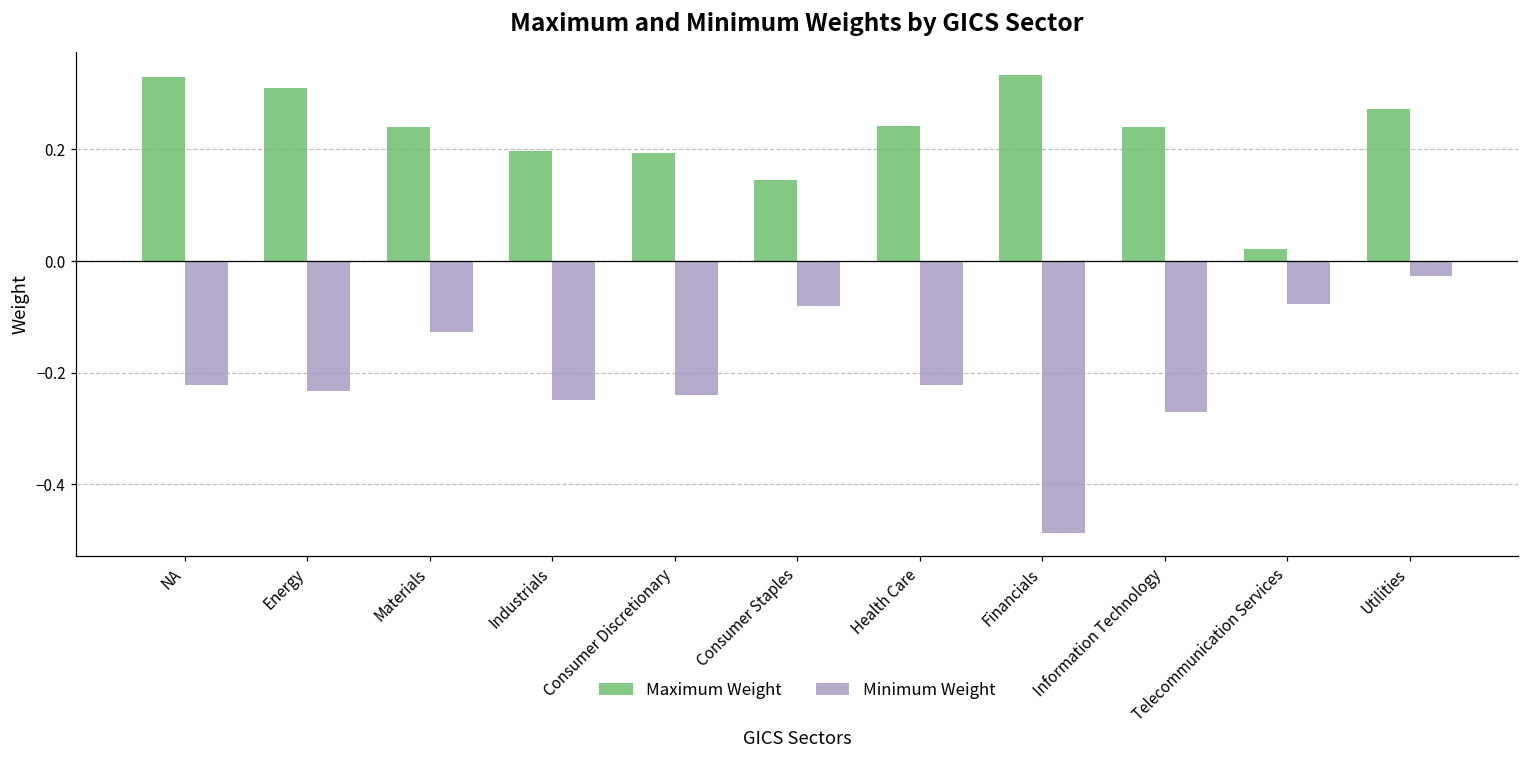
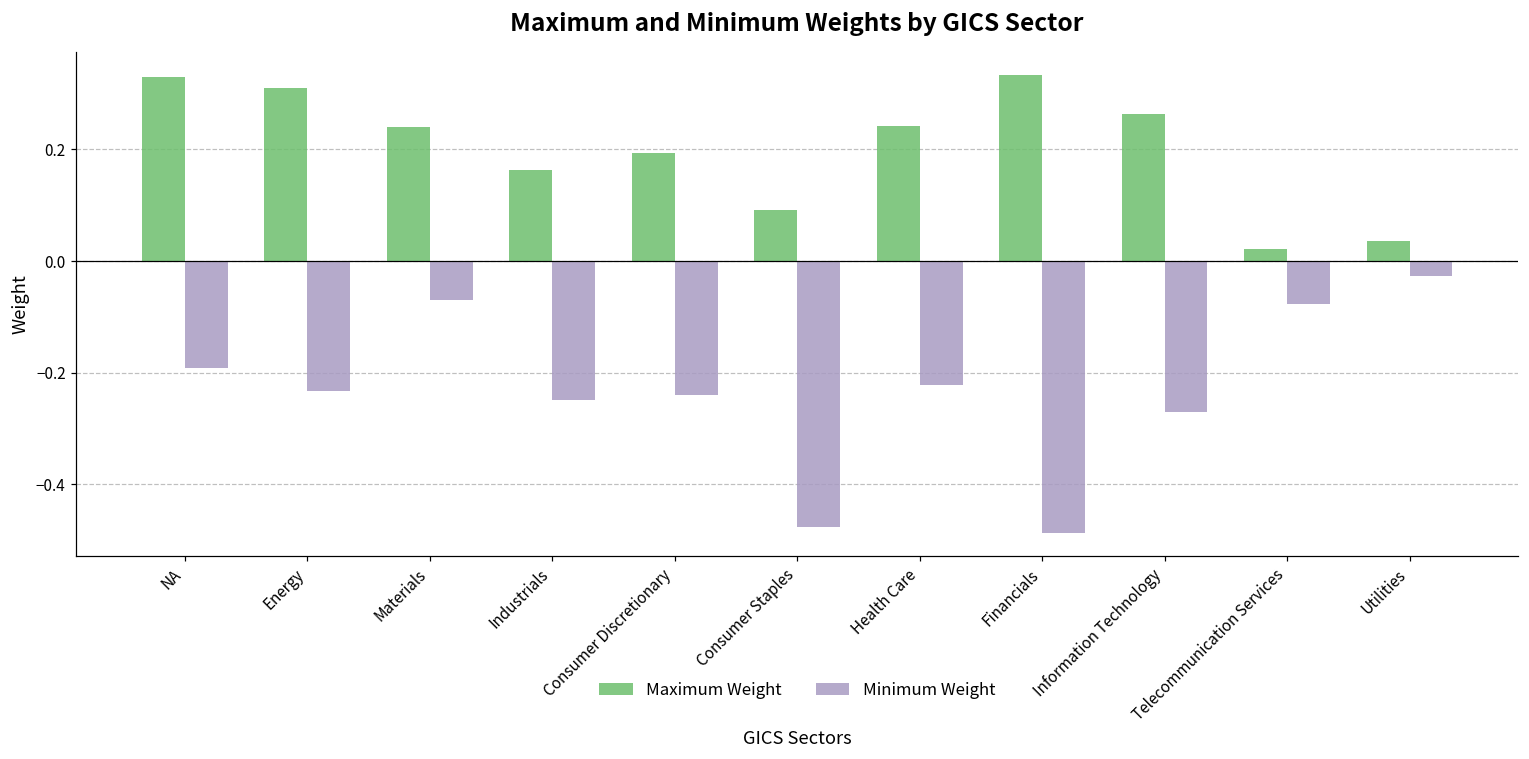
  {
    "Maximum Weight": {
      "NA": 0.33,
      "Energy": 0.31,
      "Materials": 0.24,
-     "Industrials": 0.20,
+     "Industrials": 0.16,
      "Consumer Discretionary": 0.19,
-     "Consumer Staples": 0.15,
+     "Consumer Staples": 0.09,
      "Health Care": 0.24,
      "Financials": 0.33,
-     "Information Technology": 0.24,
+     "Information Technology": 0.26,
      "Telecommunication Services": 0.02,
-     "Utilities": 0.27
+     "Utilities": 0.04
    },
    "Minimum Weight": {
-     "NA": -0.22,
+     "NA": -0.19,
      "Energy": -0.23,
-     "Materials": -0.13,
+     "Materials": -0.07,
      "Industrials": -0.25,
      "Consumer Discretionary": -0.24,
-     "Consumer Staples": -0.08,
+     "Consumer Staples": -0.48,
      "Health Care": -0.22,
      "Financials": -0.49,
      "Information Technology": -0.27,
      "Telecommunication Services": -0.08,
      "Utilities": -0.03
    }
  }
